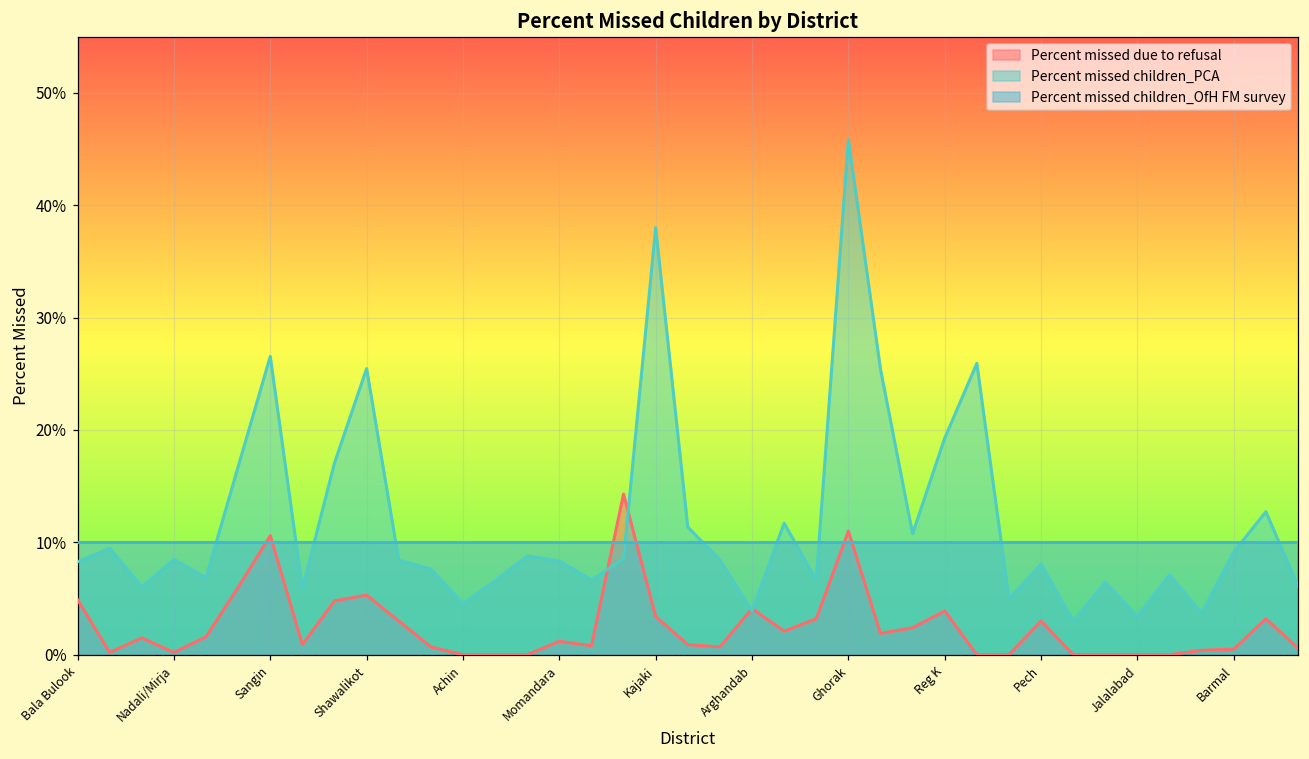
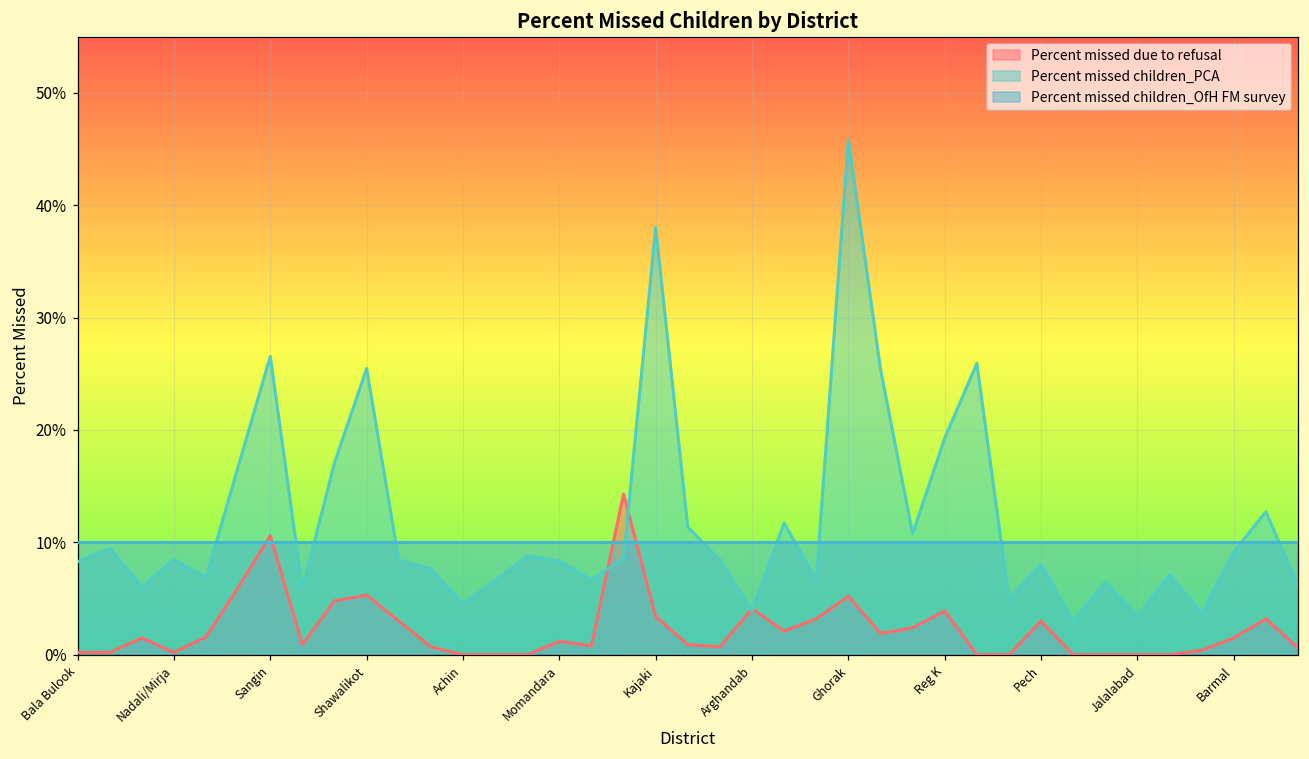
  {
    "Percent missed due to refusal": {
-     "Bala Bulook": "4.9%",
+     "Bala Bulook": "0.2%",
      "Nadali/Mirja": "0.2%",
      "Sangin": "10.6%",
      "Shawalikot": "5.3%",
      "Achin": "0.0%",
      "Momandara": "1.2%",
      "Kajaki": "3.4%",
-     "Ghorak": "11.0%",
+     "Ghorak": "5.2%",
      "Reg K": "3.9%",
      "Pech": "3.0%",
      "Jalalabad": "0.0%",
-     "Barmal": "0.5%"
+     "Barmal": "1.5%"
    }
  }
